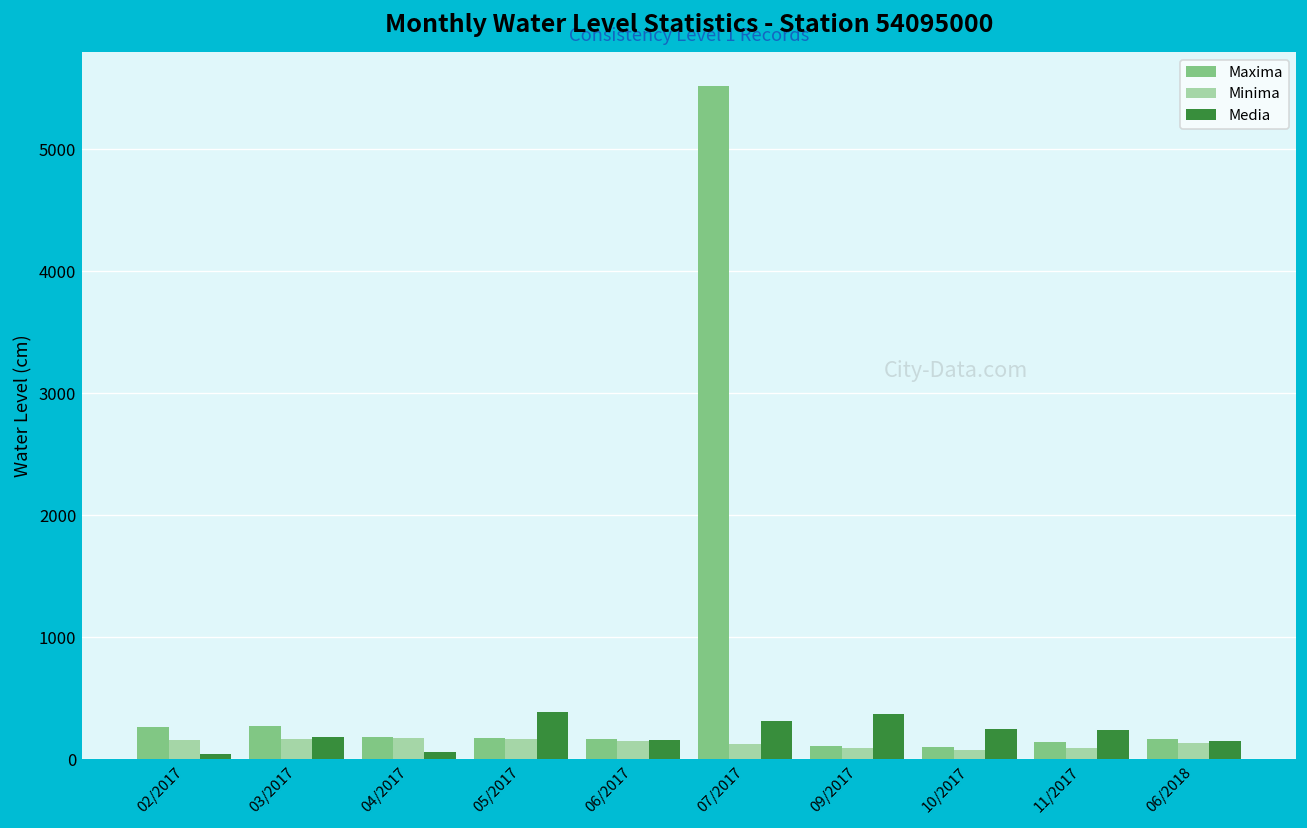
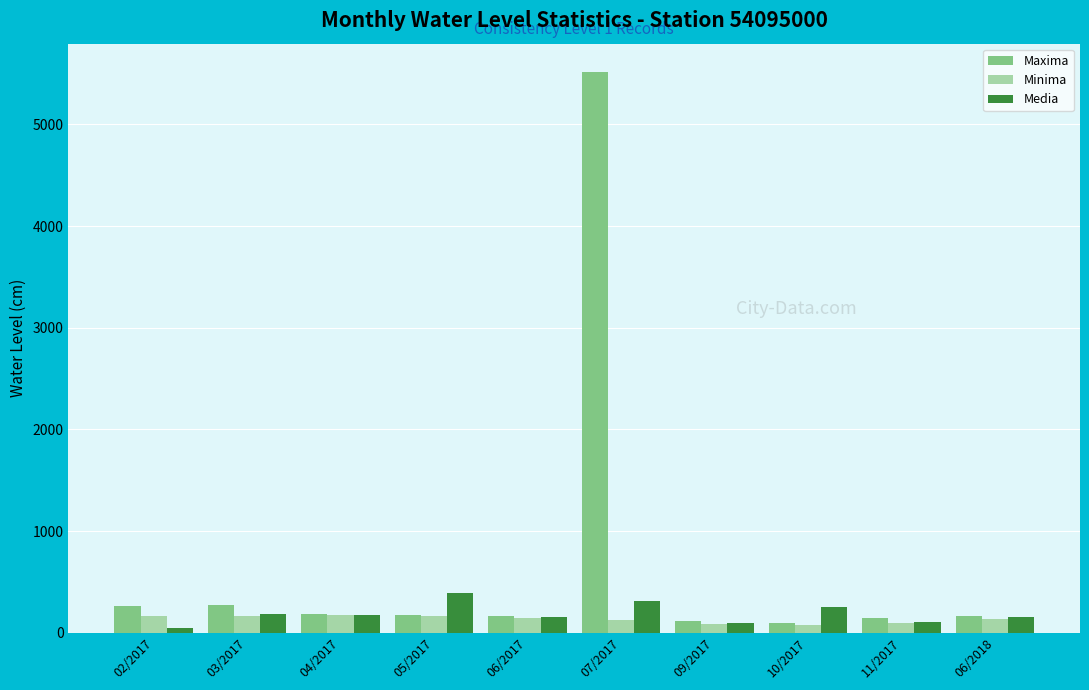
  {
    "Media": {
      "02/2017": 50,
      "03/2017": 180,
-     "04/2017": 60,
+     "04/2017": 170,
      "05/2017": 390,
      "06/2017": 160,
      "07/2017": 310,
-     "09/2017": 370,
+     "09/2017": 100,
      "10/2017": 250,
-     "11/2017": 240,
+     "11/2017": 100,
      "06/2018": 150
    }
  }
